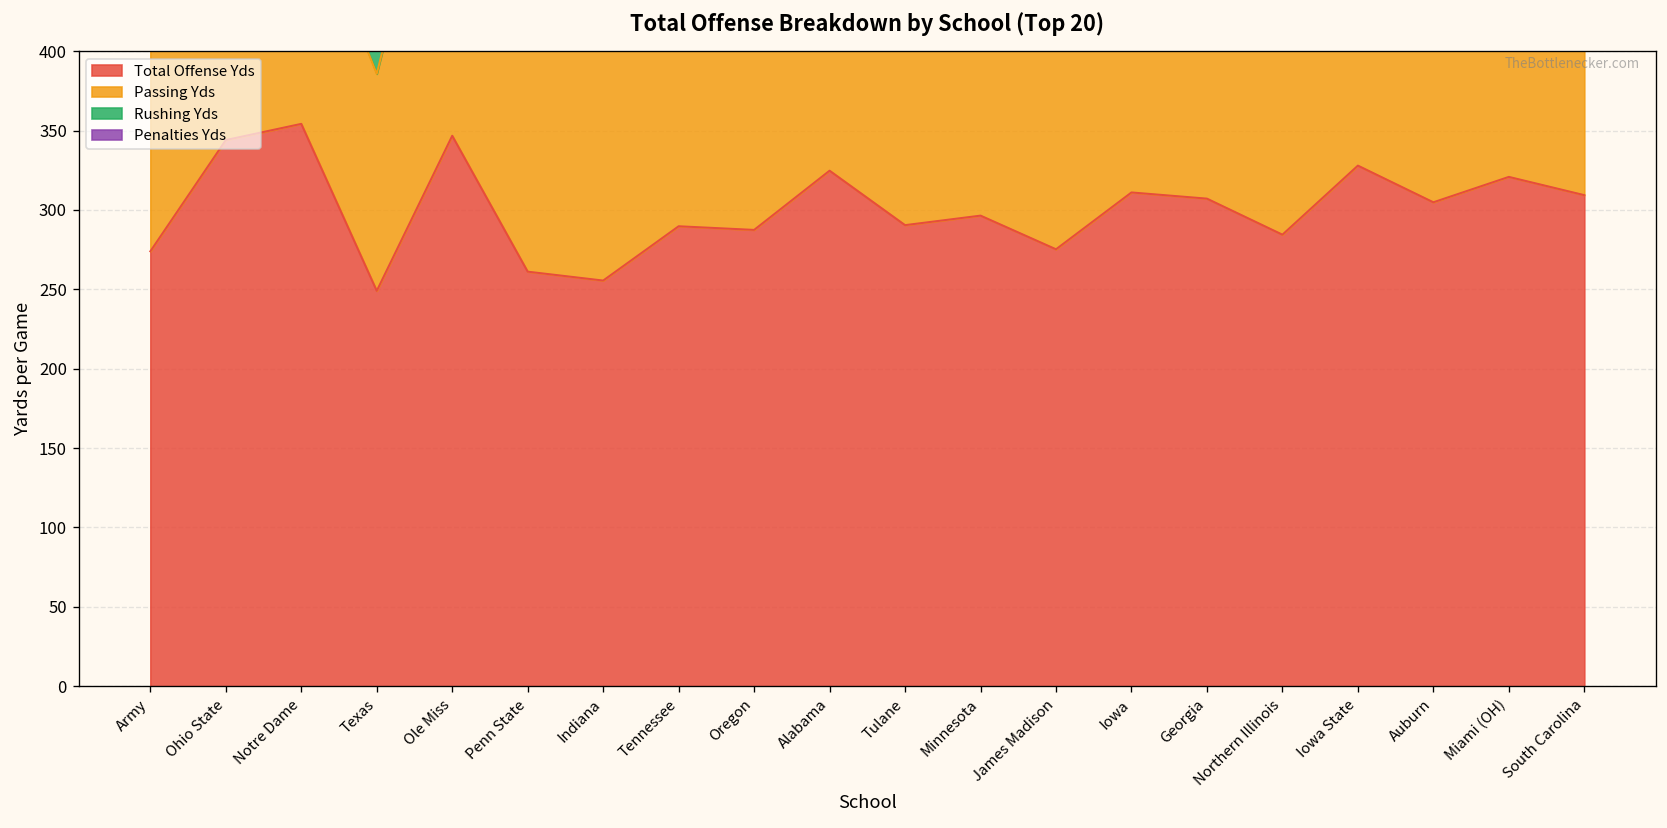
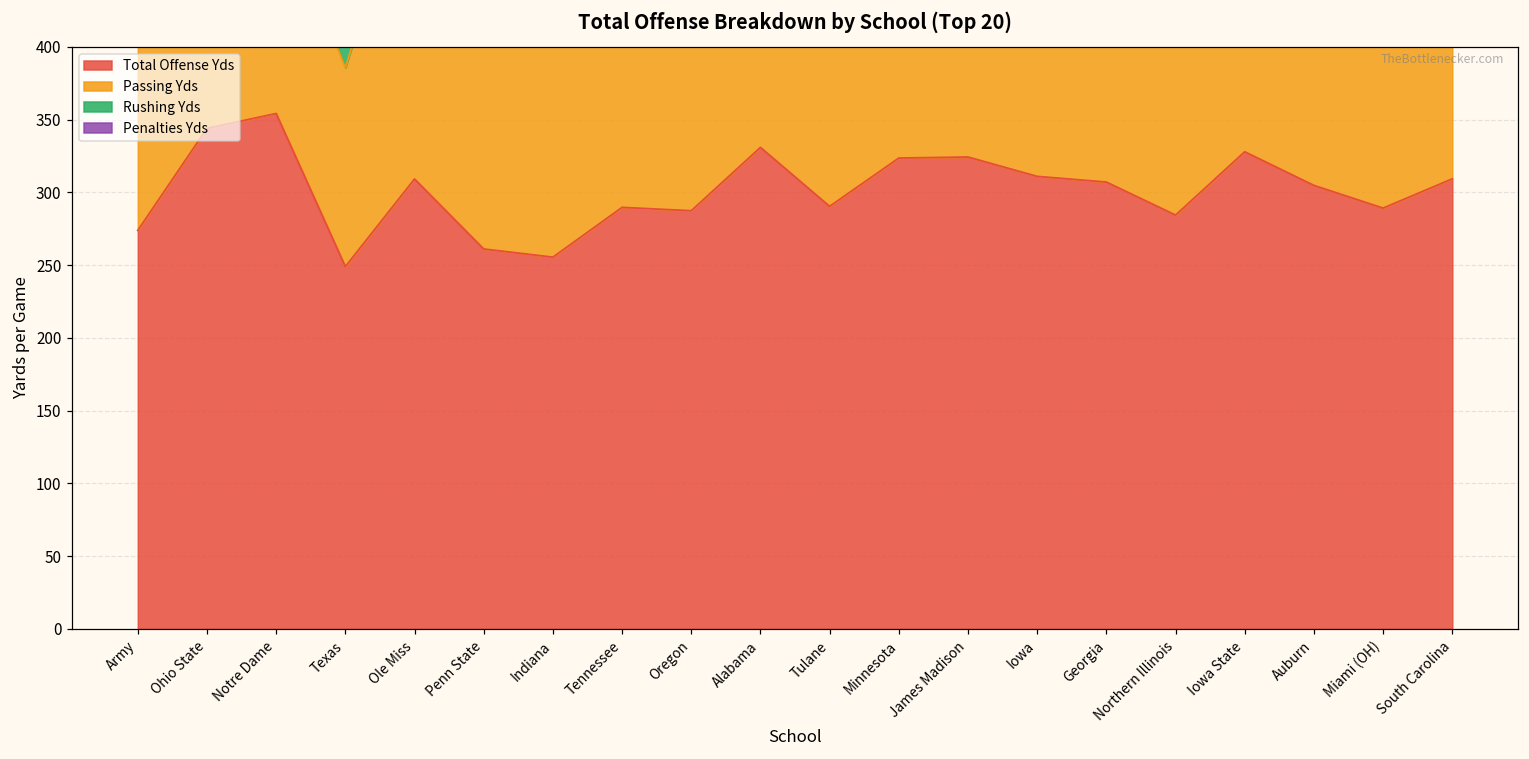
  {
    "Total Offense Yds": {
      "Army": 274,
      "Notre Dame": 354,
      "Texas": 249,
-     "Ole Miss": 347,
+     "Ole Miss": 309,
      "Penn State": 261,
      "Indiana": 256,
      "Tennessee": 290,
      "Oregon": 287,
-     "Alabama": 325,
+     "Alabama": 331,
      "Tulane": 290,
-     "Minnesota": 296,
-     "James Madison": 275,
+     "Minnesota": 324,
+     "James Madison": 324,
      "Iowa": 311,
      "Georgia": 307,
      "Northern Illinois": 284,
      "Iowa State": 328,
      "Auburn": 305,
-     "Miami (OH)": 321,
+     "Miami (OH)": 289,
      "South Carolina": 309
    },
    "Passing Yds": {
      "Texas": 137
    }
  }
